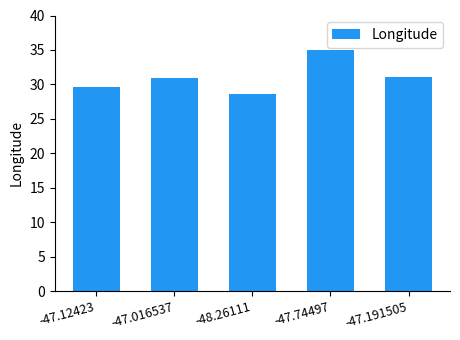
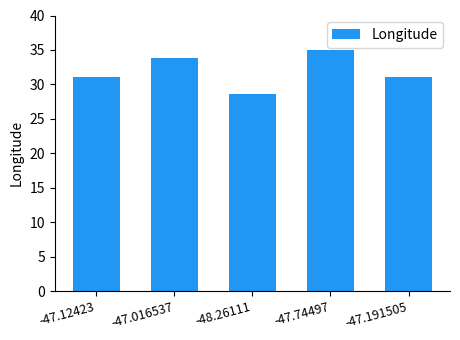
  {
-   "-47.12423": 30,
-   "-47.016537": 31,
+   "-47.12423": 31,
+   "-47.016537": 34,
    "-48.26111": 29,
    "-47.74497": 35,
    "-47.191505": 31
  }
